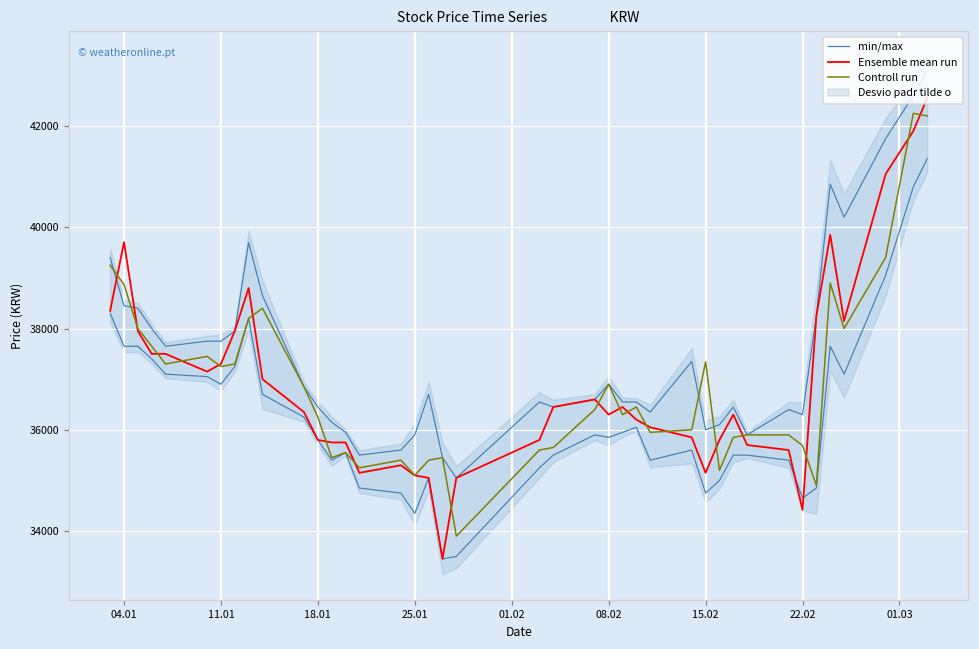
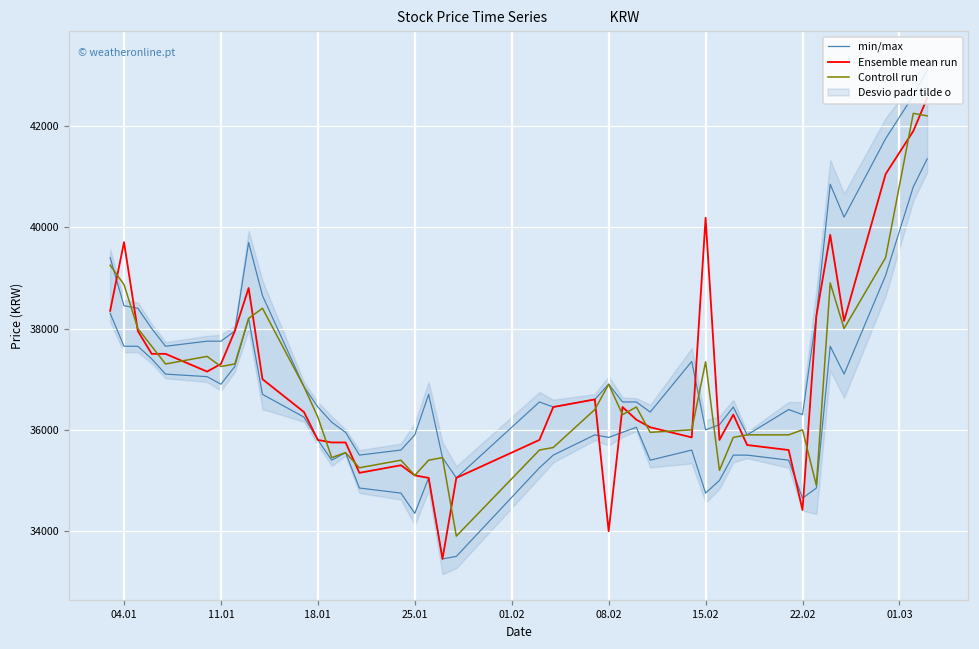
  {
    "Ensemble mean run": {
      "04.01": 39700,
-     "08.02": 36300,
-     "15.02": 35200,
+     "08.02": 34000,
+     "15.02": 40200,
      "22.02": 34400
    },
    "Controll run": {
      "04.01": 38900,
      "18.01": 36300,
      "15.02": 37300,
-     "22.02": 35700
+     "22.02": 36000
    }
  }
